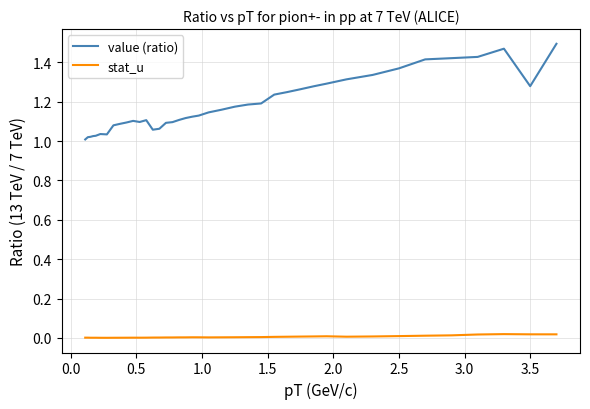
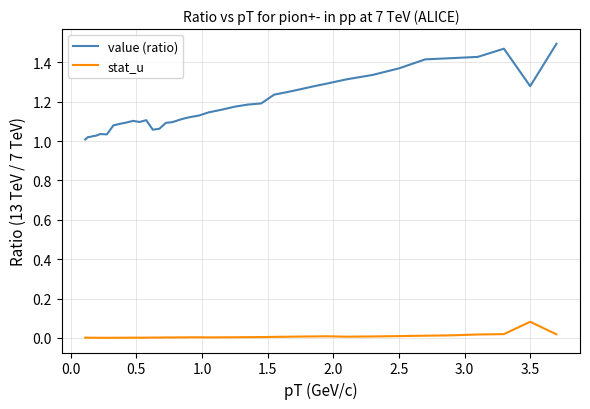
  {
    "value (ratio)": {
      "2.5": 1.37,
      "3.5": 1.28
    },
    "stat_u": {
      "2.5": 0.01,
-     "3.5": 0.02
+     "3.5": 0.08
    }
  }
